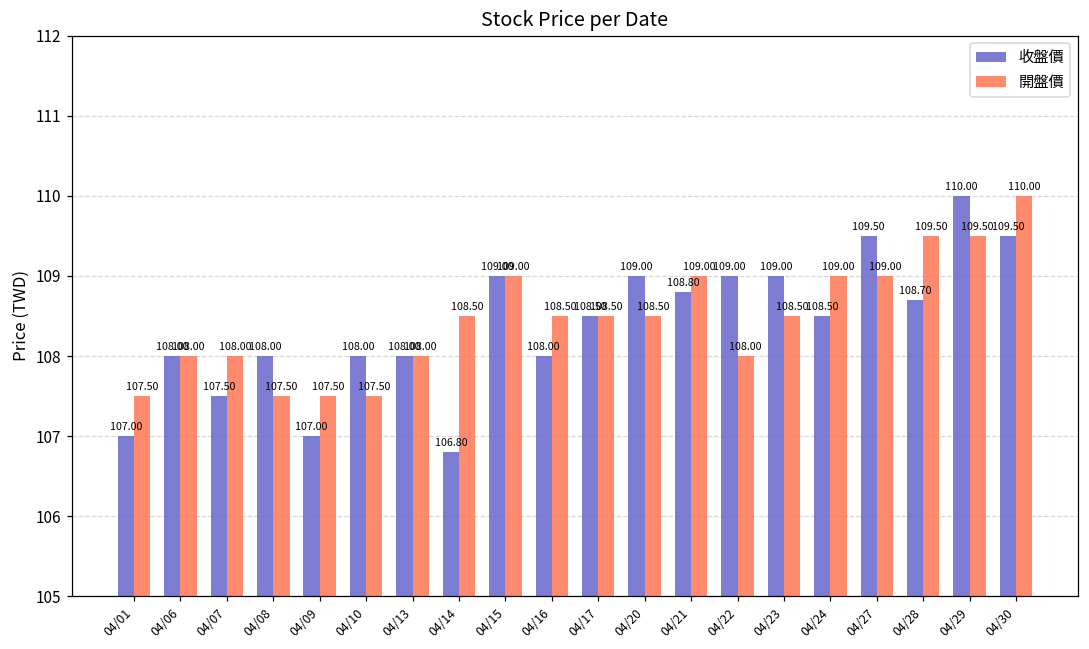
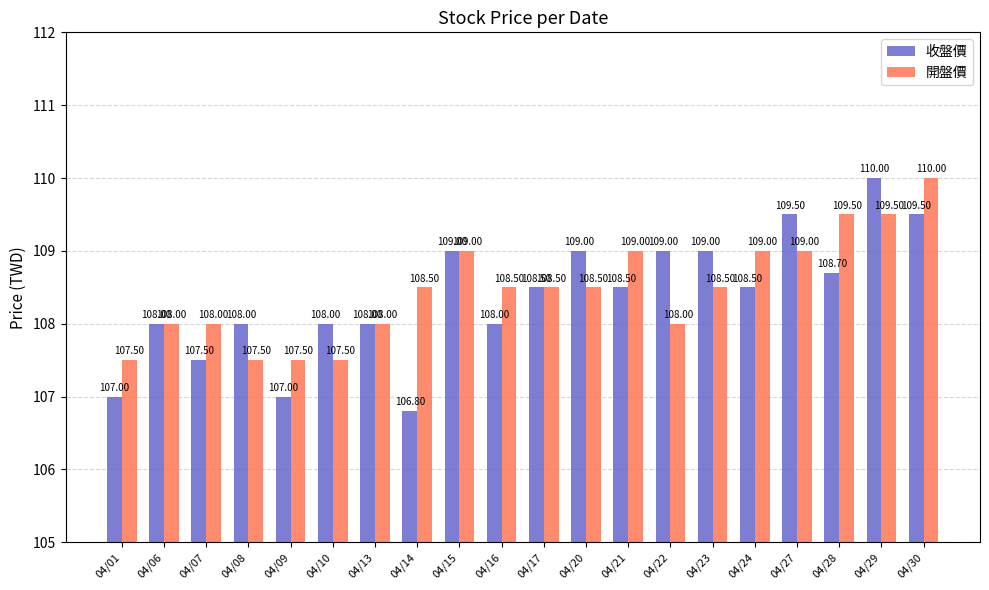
  {
    "收盤價": {
      "04/01": 107.00,
      "04/07": 107.50,
      "04/08": 108.00,
      "04/09": 107.00,
      "04/10": 108.00,
      "04/14": 106.80,
      "04/16": 108.00,
      "04/20": 109.00,
-     "04/21": 108.80,
+     "04/21": 108.50,
      "04/22": 109.00,
      "04/23": 109.00,
      "04/24": 108.50,
      "04/27": 109.50,
      "04/28": 108.70,
      "04/29": 110.00,
      "04/30": 109.50
    },
    "開盤價": {
      "04/01": 107.50,
      "04/07": 108.00,
      "04/08": 107.50,
      "04/09": 107.50,
      "04/10": 107.50,
      "04/14": 108.50,
      "04/16": 108.50,
      "04/20": 108.50,
      "04/21": 109.00,
      "04/22": 108.00,
      "04/23": 108.50,
      "04/24": 109.00,
      "04/27": 109.00,
      "04/28": 109.50,
      "04/29": 109.50,
      "04/30": 110.00
    }
  }
